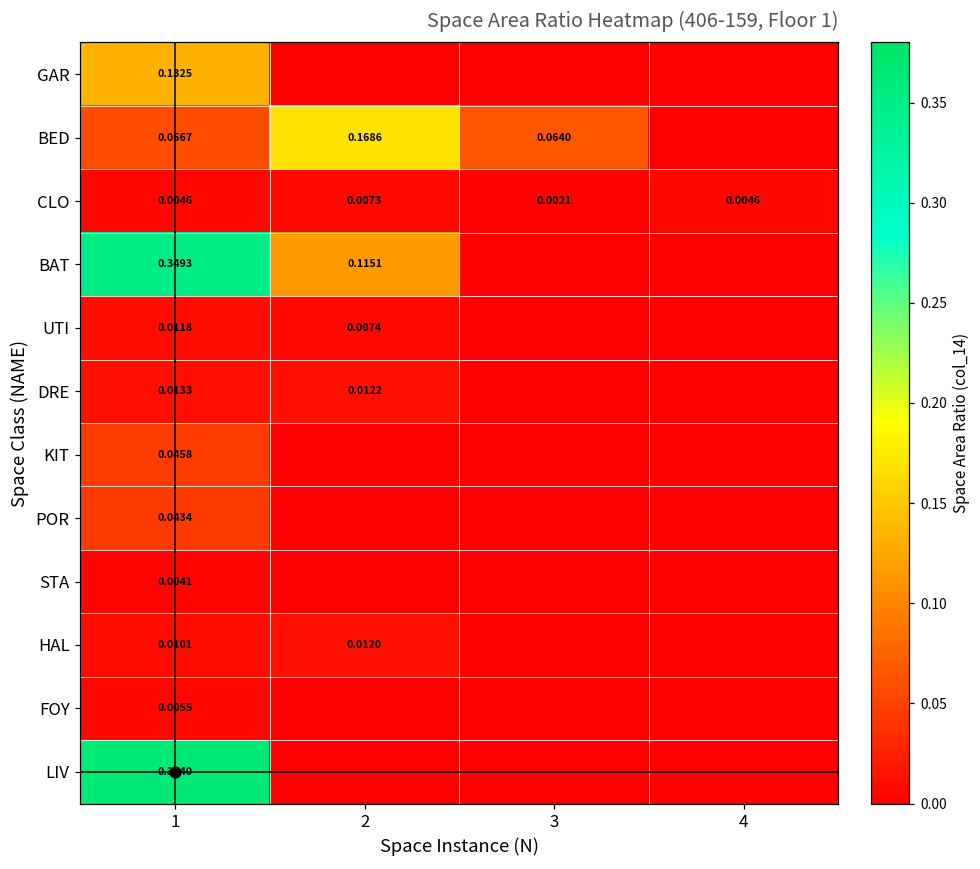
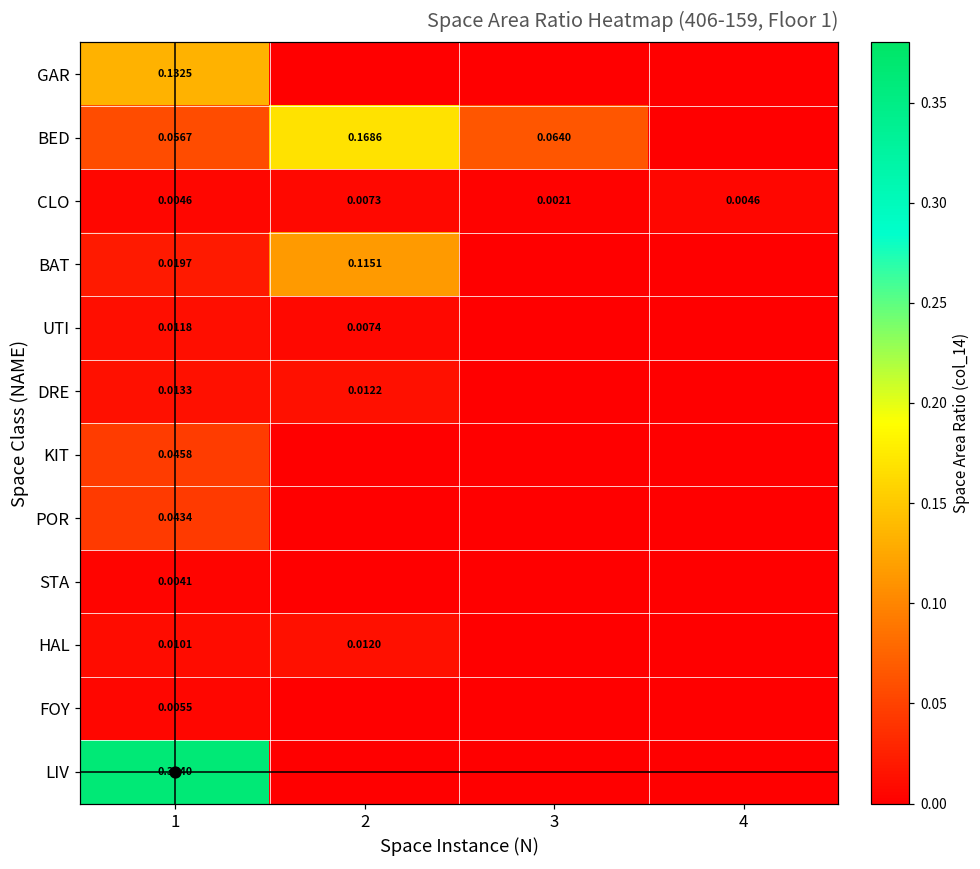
  {
    "GAR": {
      "1": 0.1325
    },
    "BED": {
      "1": 0.0567,
      "2": 0.1686,
      "3": 0.0640
    },
    "CLO": {
      "1": 0.0046,
      "2": 0.0073,
      "3": 0.0021,
      "4": 0.0046
    },
    "BAT": {
-     "1": 0.3493,
+     "1": 0.0197,
      "2": 0.1151
    },
    "UTI": {
      "1": 0.0118,
      "2": 0.0074
    },
    "DRE": {
      "1": 0.0133,
      "2": 0.0122
    },
    "KIT": {
      "1": 0.0458
    },
    "POR": {
      "1": 0.0434
    },
    "STA": {
      "1": 0.0041
    },
    "HAL": {
      "1": 0.0101,
      "2": 0.0120
    },
    "FOY": {
      "1": 0.0055
    }
  }
